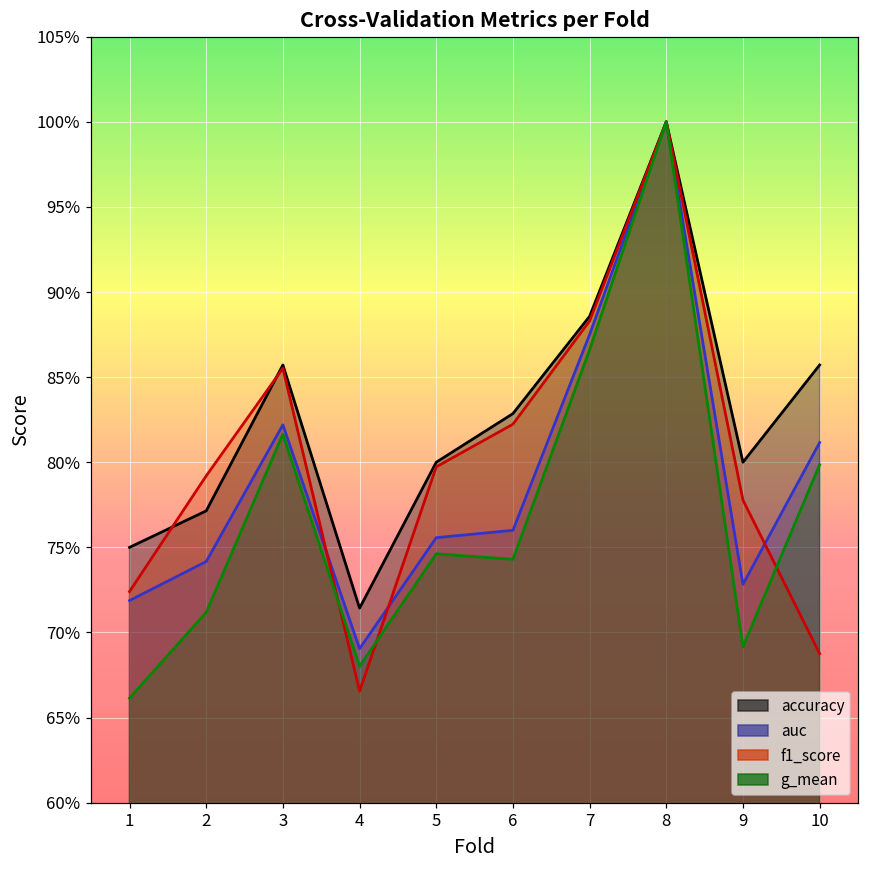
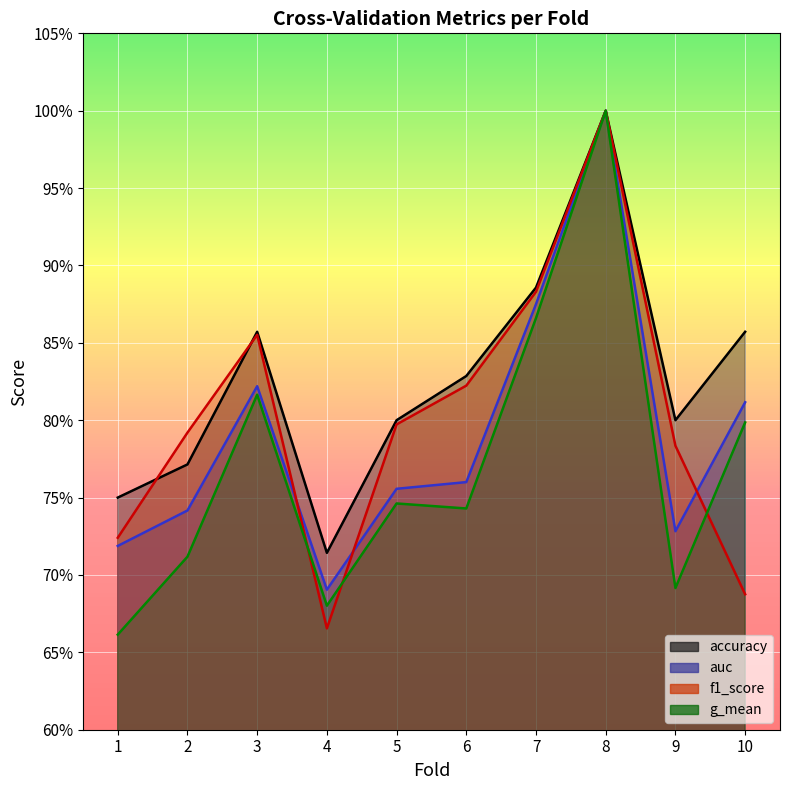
  {
    "f1_score": {
      "1": "72.4%",
      "2": "79.2%",
      "3": "85.5%",
      "4": "66.5%",
      "5": "79.7%",
      "6": "82.2%",
      "7": "88.3%",
-     "9": "77.8%",
+     "9": "78.3%",
      "10": "68.8%"
    }
  }
